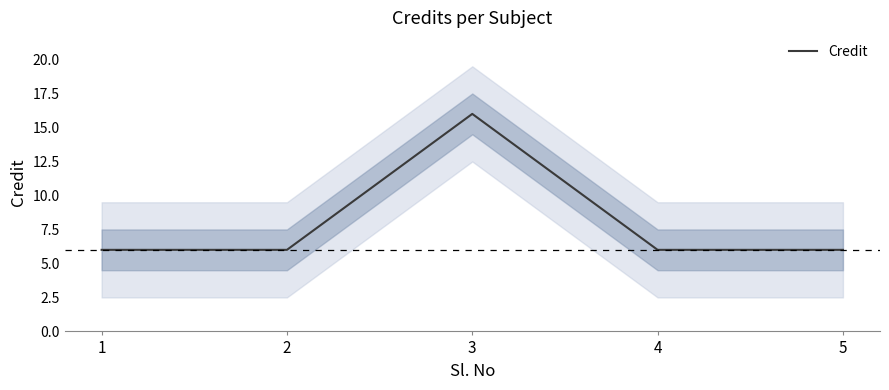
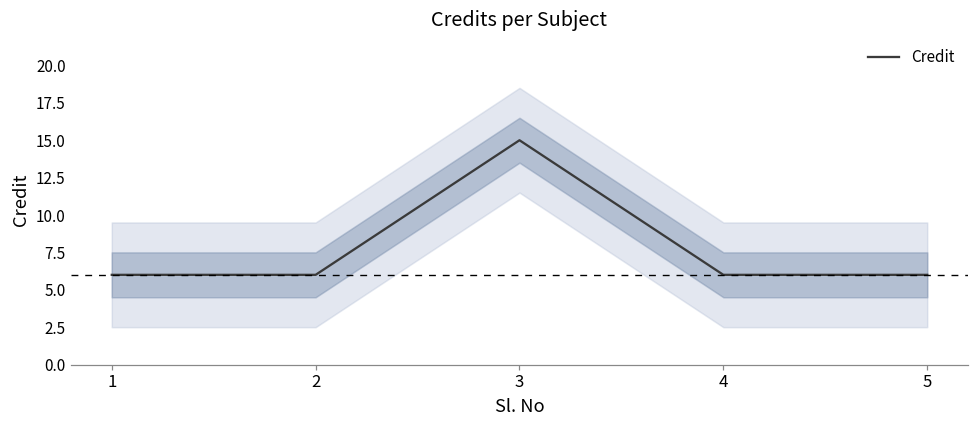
  {
    "Credit": {
      "1": 6,
      "2": 6,
-     "3": 16,
+     "3": 15,
      "4": 6,
      "5": 6
    }
  }
